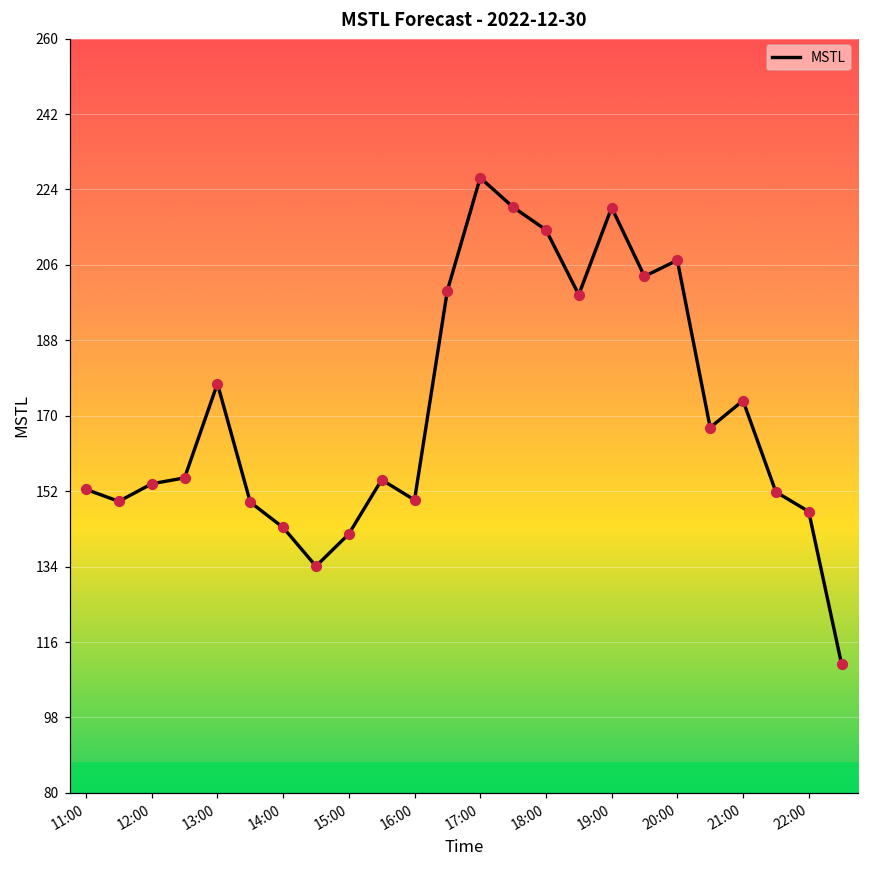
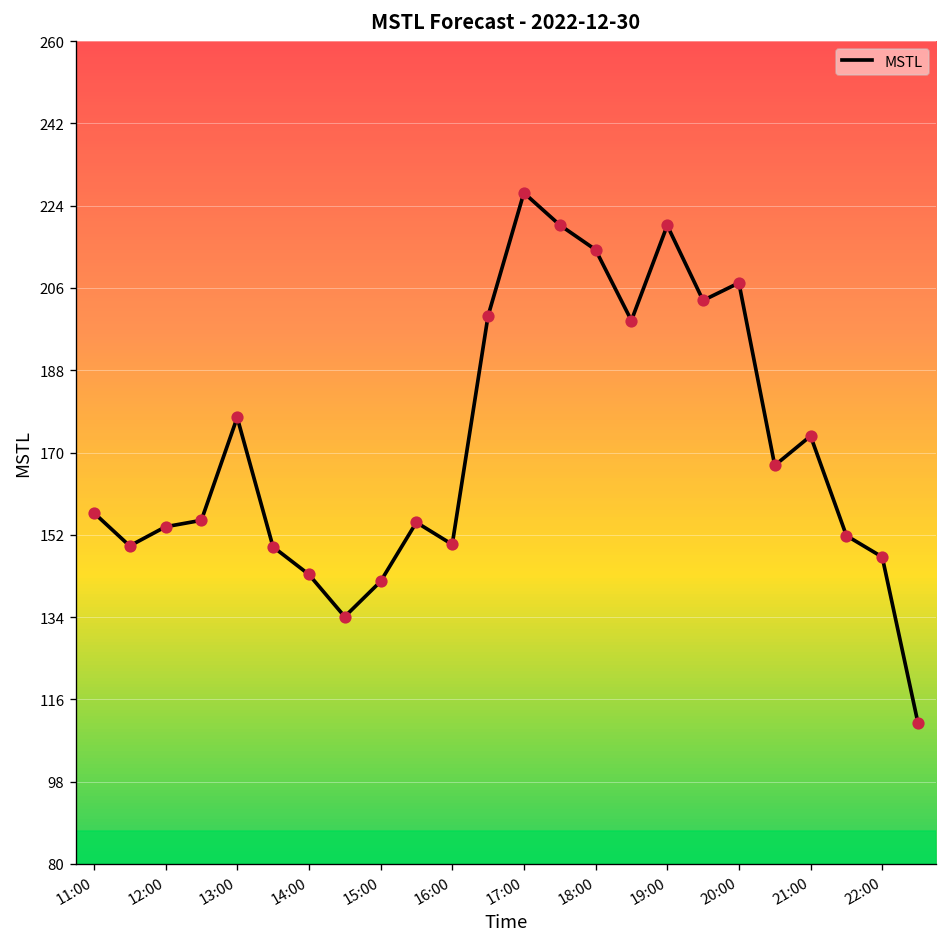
  {
-   "11:00": 152,
+   "11:00": 157,
    "12:00": 154,
    "13:00": 178,
    "14:00": 143,
    "15:00": 142,
    "16:00": 150,
    "17:00": 227,
    "18:00": 214,
    "19:00": 220,
    "20:00": 207,
    "21:00": 174,
    "22:00": 147
  }
